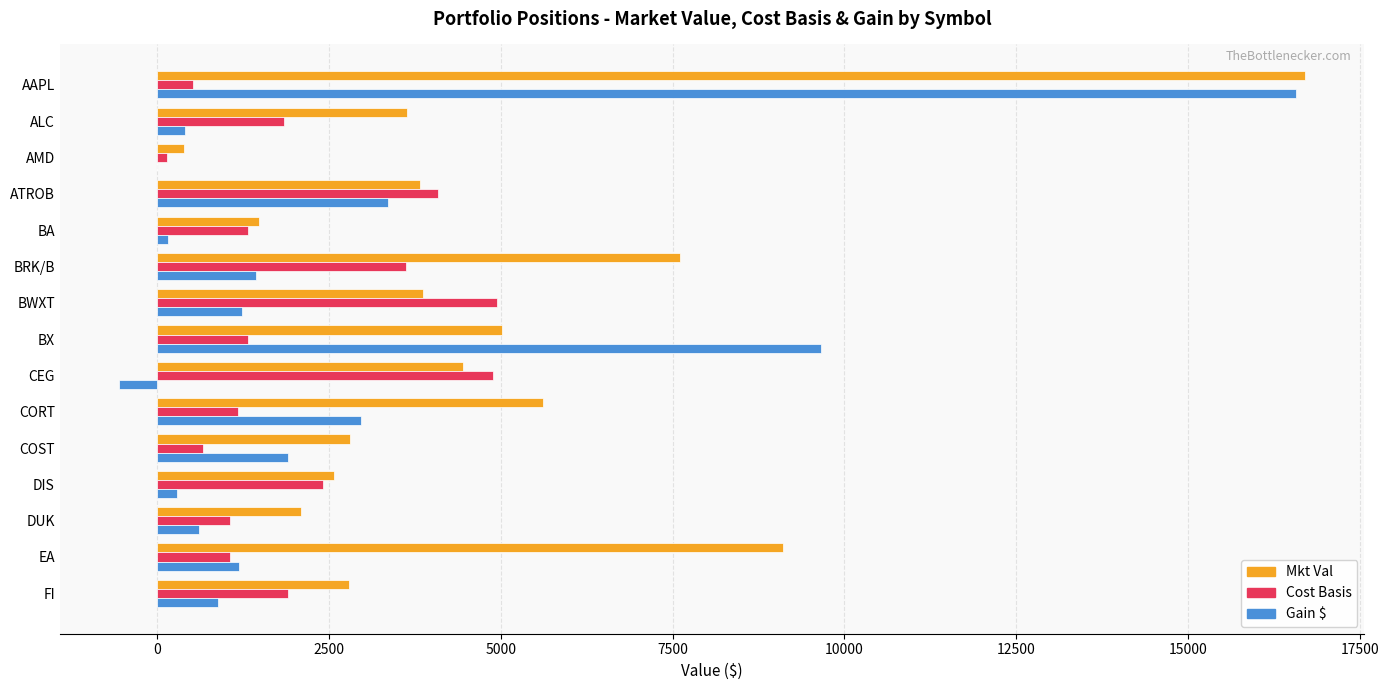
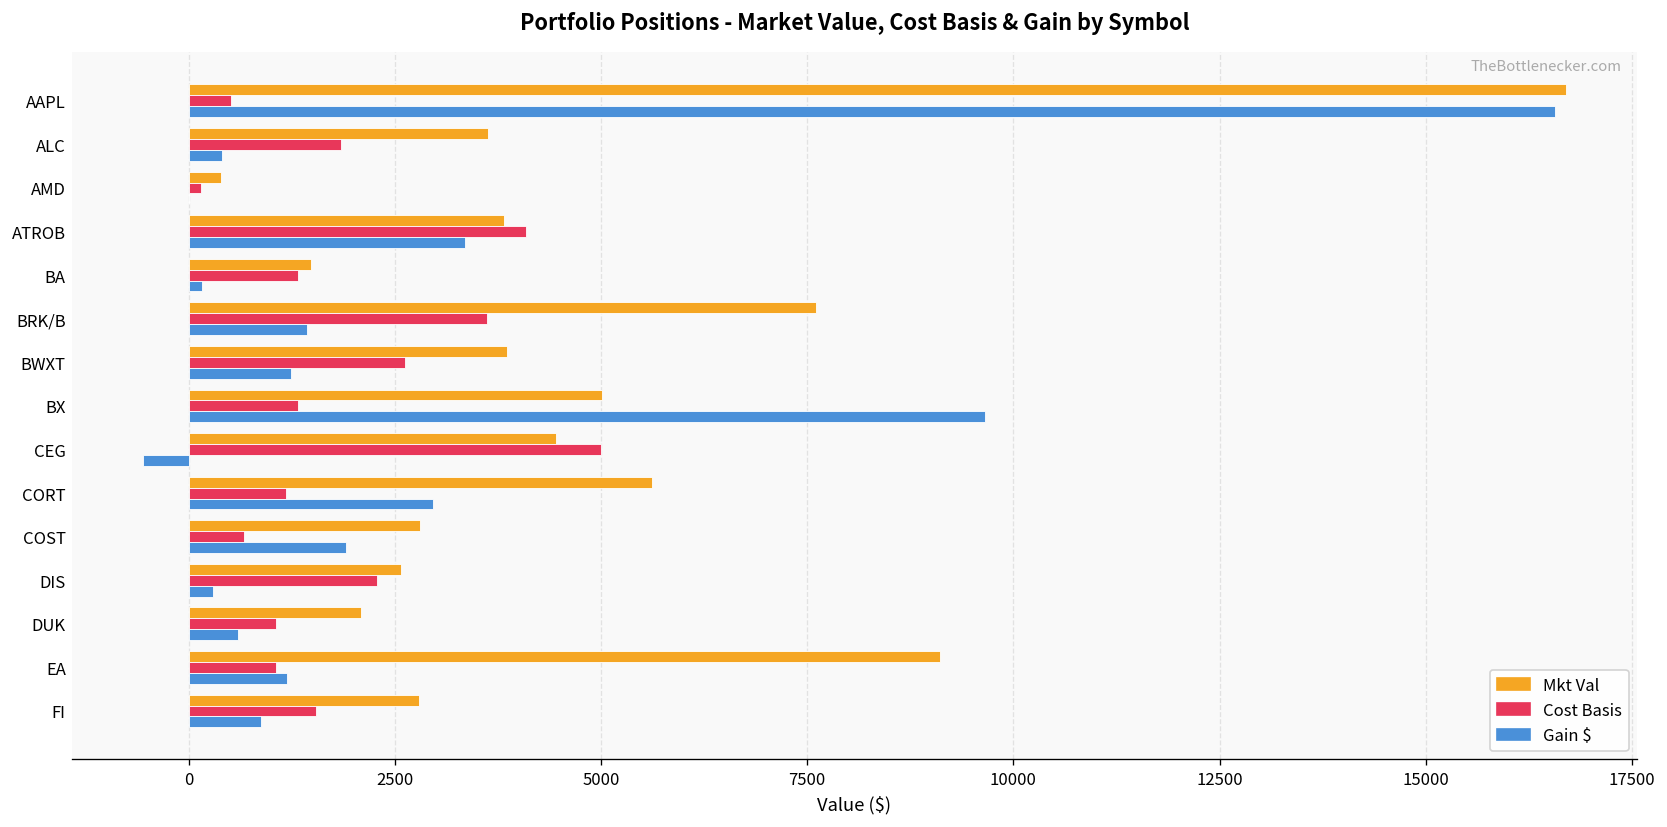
  {
    "Mkt Val": {
      "AAPL": 16700,
      "ALC": 3600,
      "AMD": 400,
      "ATROB": 3800,
      "BA": 1500,
      "BRK/B": 7600,
      "BWXT": 3900,
      "BX": 5000,
      "CEG": 4400,
      "CORT": 5600,
      "COST": 2800,
      "DIS": 2600,
      "DUK": 2100,
      "EA": 9100,
      "FI": 2800
    },
    "Cost Basis": {
      "AAPL": 500,
      "ALC": 1800,
      "AMD": 100,
      "ATROB": 4100,
      "BA": 1300,
      "BRK/B": 3600,
-     "BWXT": 5000,
+     "BWXT": 2600,
      "BX": 1300,
-     "CEG": 4900,
+     "CEG": 5000,
      "CORT": 1200,
      "COST": 700,
-     "DIS": 2400,
+     "DIS": 2300,
      "DUK": 1100,
      "EA": 1100,
-     "FI": 1900
+     "FI": 1500
    },
    "Gain $": {
      "AAPL": 16600,
      "ALC": 400,
      "ATROB": 3400,
      "BA": 200,
      "BRK/B": 1400,
      "BWXT": 1200,
      "BX": 9700,
      "CEG": -600,
      "CORT": 3000,
      "COST": 1900,
      "DIS": 300,
      "DUK": 600,
      "EA": 1200,
      "FI": 900
    }
  }
